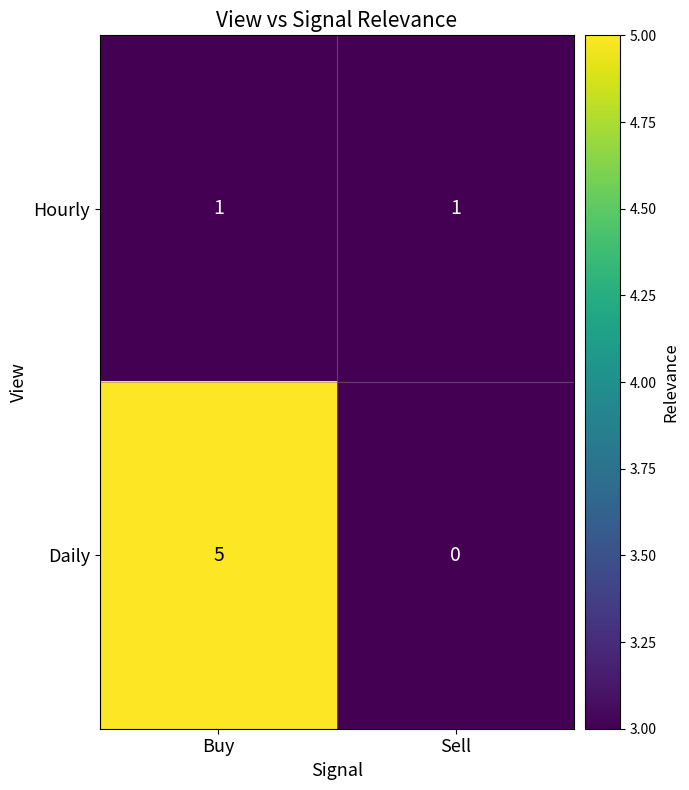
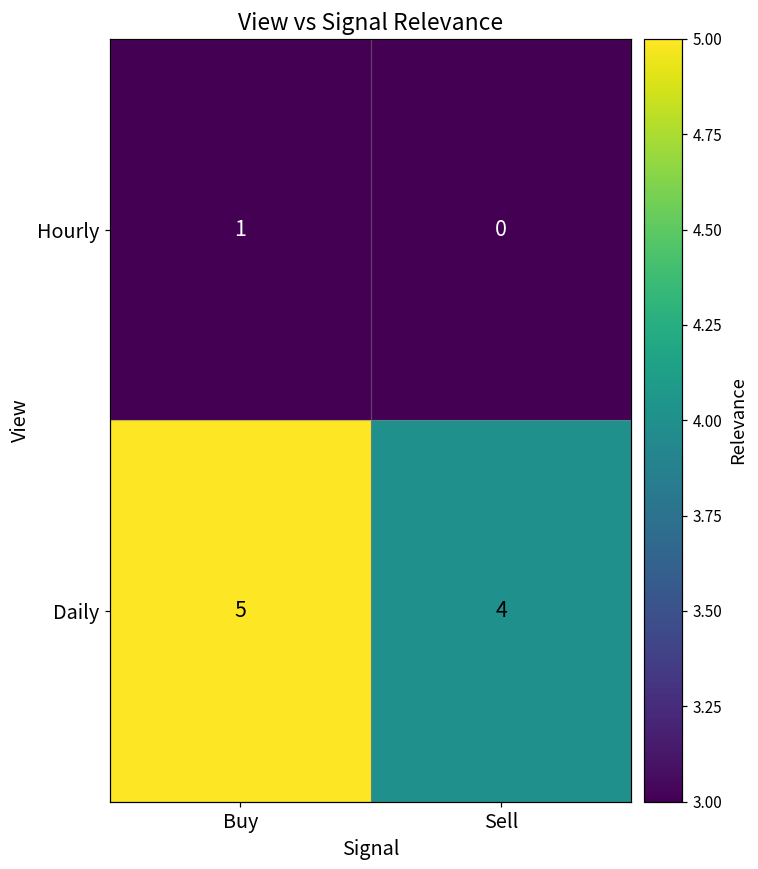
  {
    "Hourly": {
      "Buy": 1,
-     "Sell": 1
+     "Sell": 0
    },
    "Daily": {
      "Buy": 5,
-     "Sell": 0
+     "Sell": 4
    }
  }
